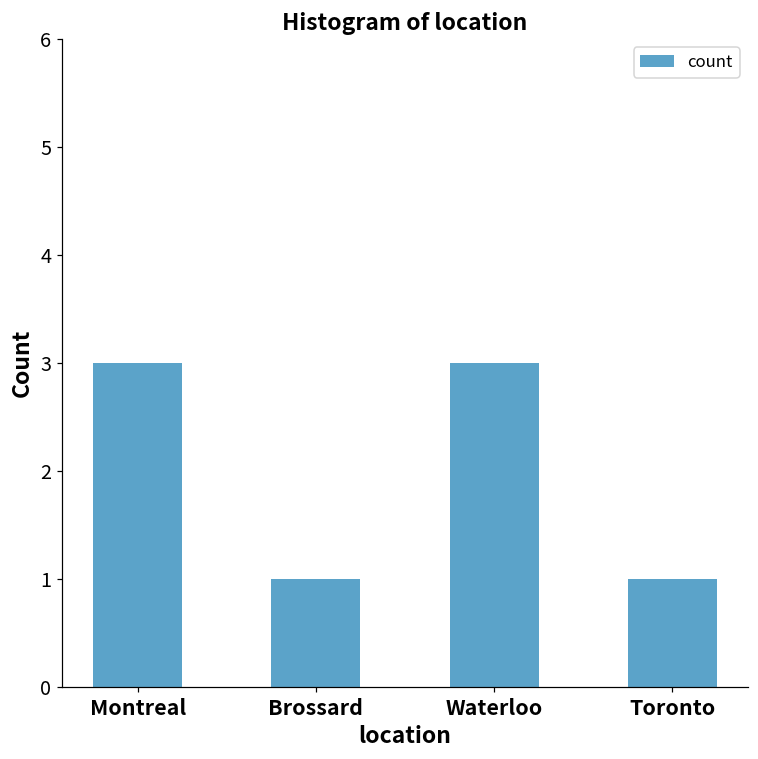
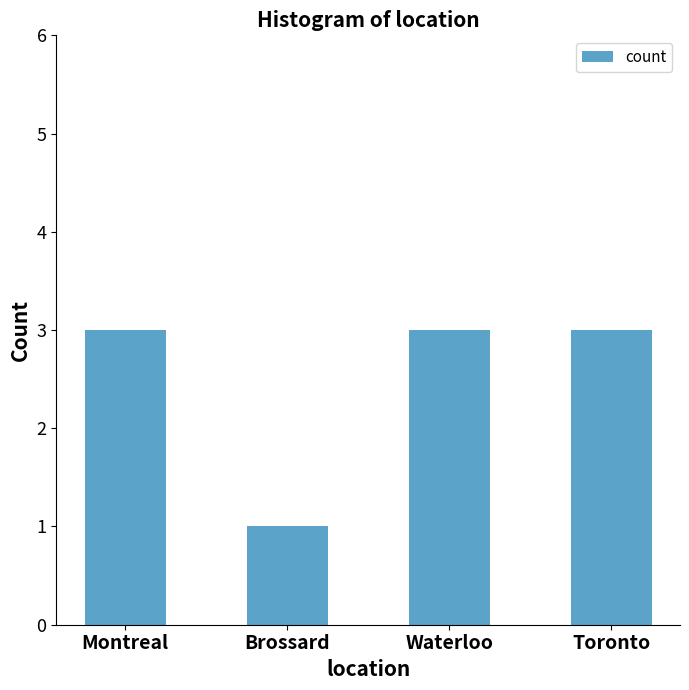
  {
    "Montreal": 3,
    "Brossard": 1,
    "Waterloo": 3,
-   "Toronto": 1
+   "Toronto": 3
  }
